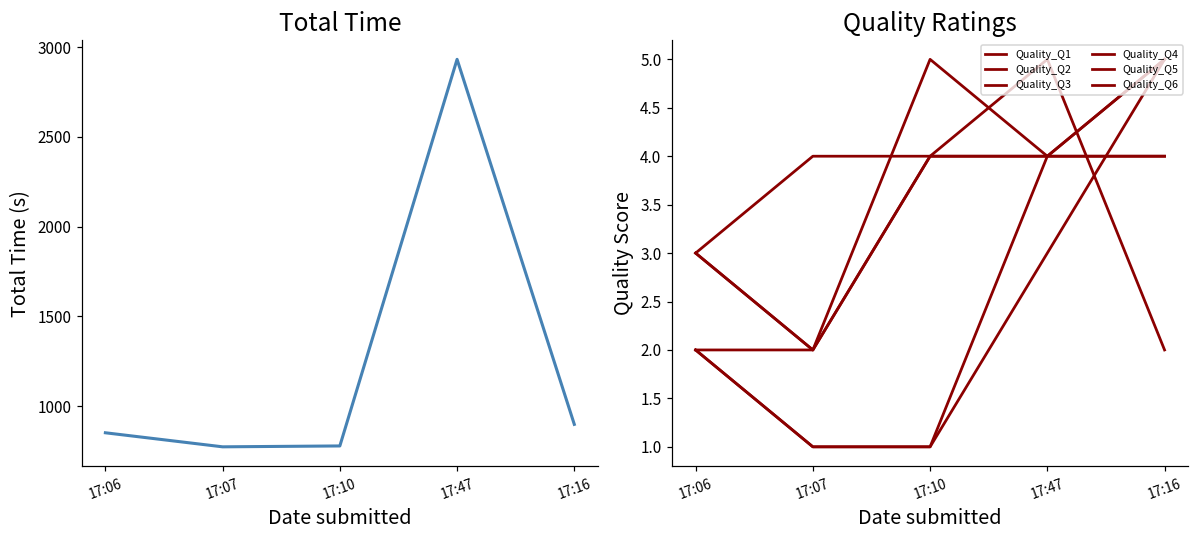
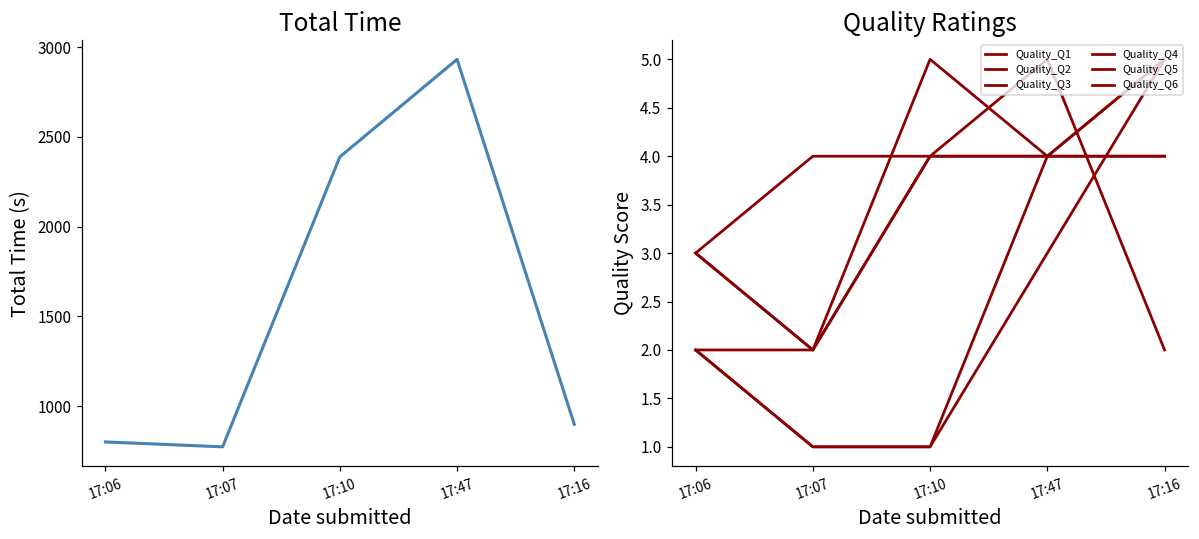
  {
    "Total Time": {
-     "17:06": 850,
+     "17:06": 800,
      "17:07": 770,
-     "17:10": 780,
+     "17:10": 2390,
      "17:47": 2930,
      "17:16": 900
    }
  }
